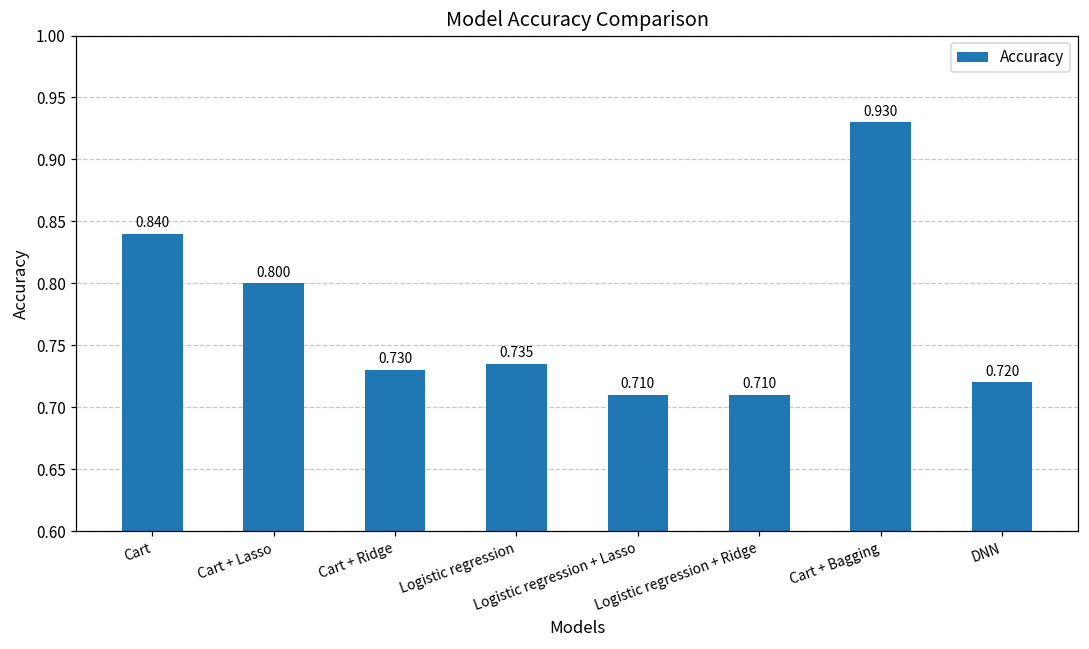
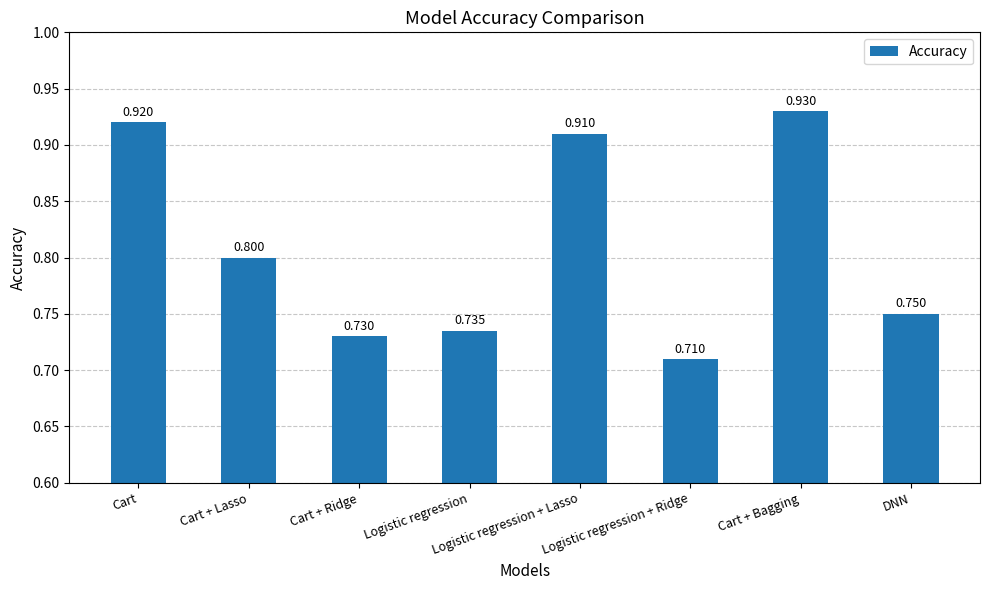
  {
-   "Cart": 0.840,
+   "Cart": 0.920,
    "Cart + Lasso": 0.800,
    "Cart + Ridge": 0.730,
    "Logistic regression": 0.735,
-   "Logistic regression + Lasso": 0.710,
+   "Logistic regression + Lasso": 0.910,
    "Logistic regression + Ridge": 0.710,
    "Cart + Bagging": 0.930,
-   "DNN": 0.720
+   "DNN": 0.750
  }
